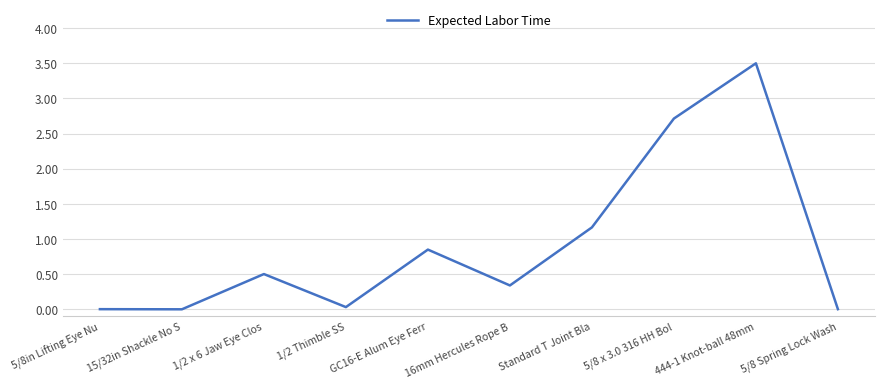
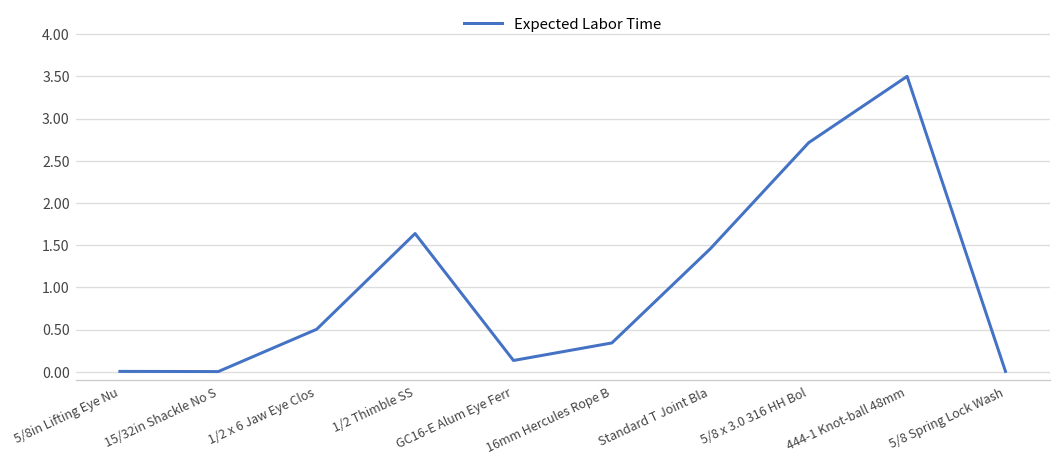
  {
    "5/8in Lifting Eye Nu": 0.0,
    "15/32in Shackle No S": 0.0,
    "1/2 x 6 Jaw Eye Clos": 0.5,
-   "1/2 Thimble SS": 0.0,
-   "GC16-E Alum Eye Ferr": 0.9,
+   "1/2 Thimble SS": 1.6,
+   "GC16-E Alum Eye Ferr": 0.1,
    "16mm Hercules Rope B": 0.3,
-   "Standard T Joint Bla": 1.2,
+   "Standard T Joint Bla": 1.5,
    "5/8 x 3.0 316 HH Bol": 2.7,
    "444-1 Knot-ball 48mm": 3.5,
    "5/8 Spring Lock Wash": 0.0
  }
